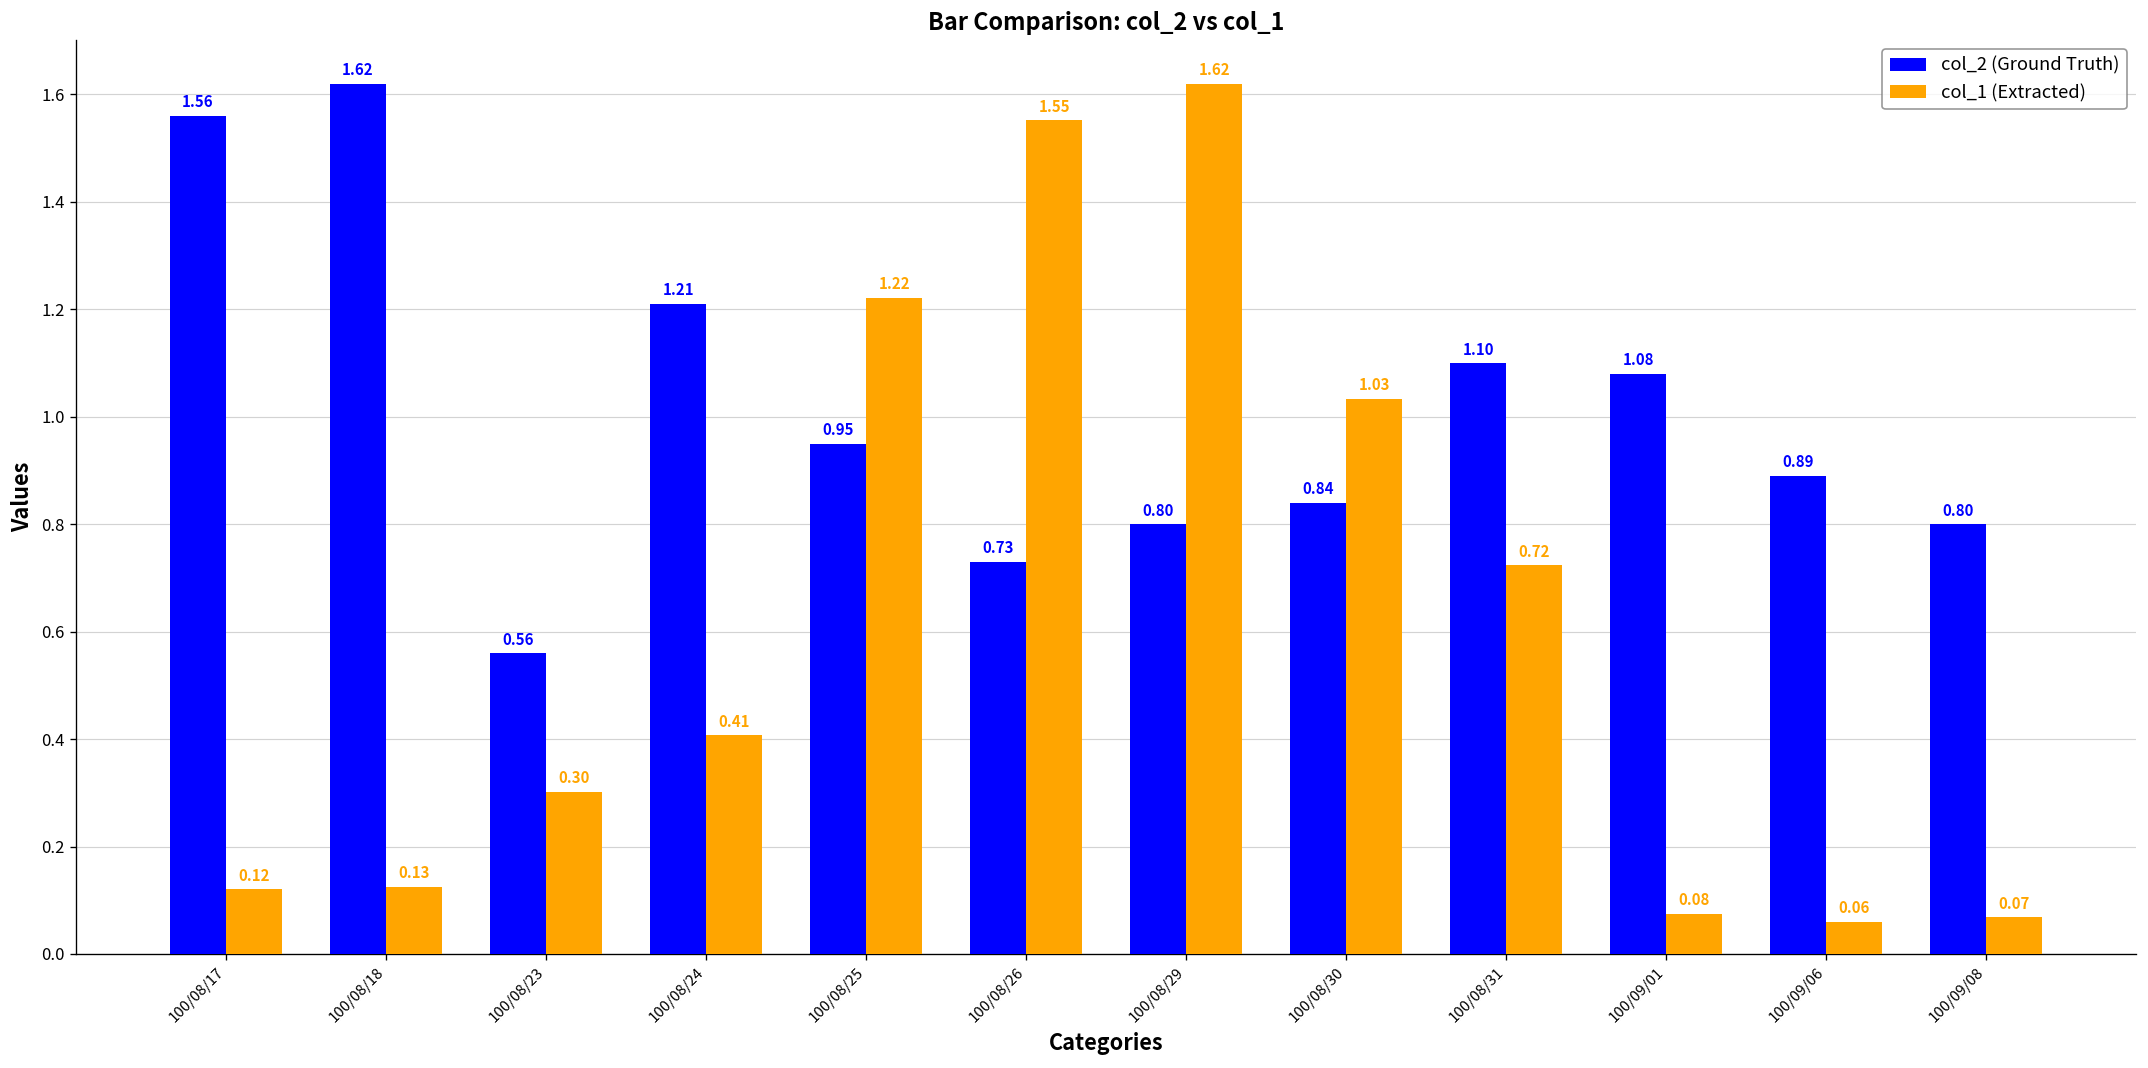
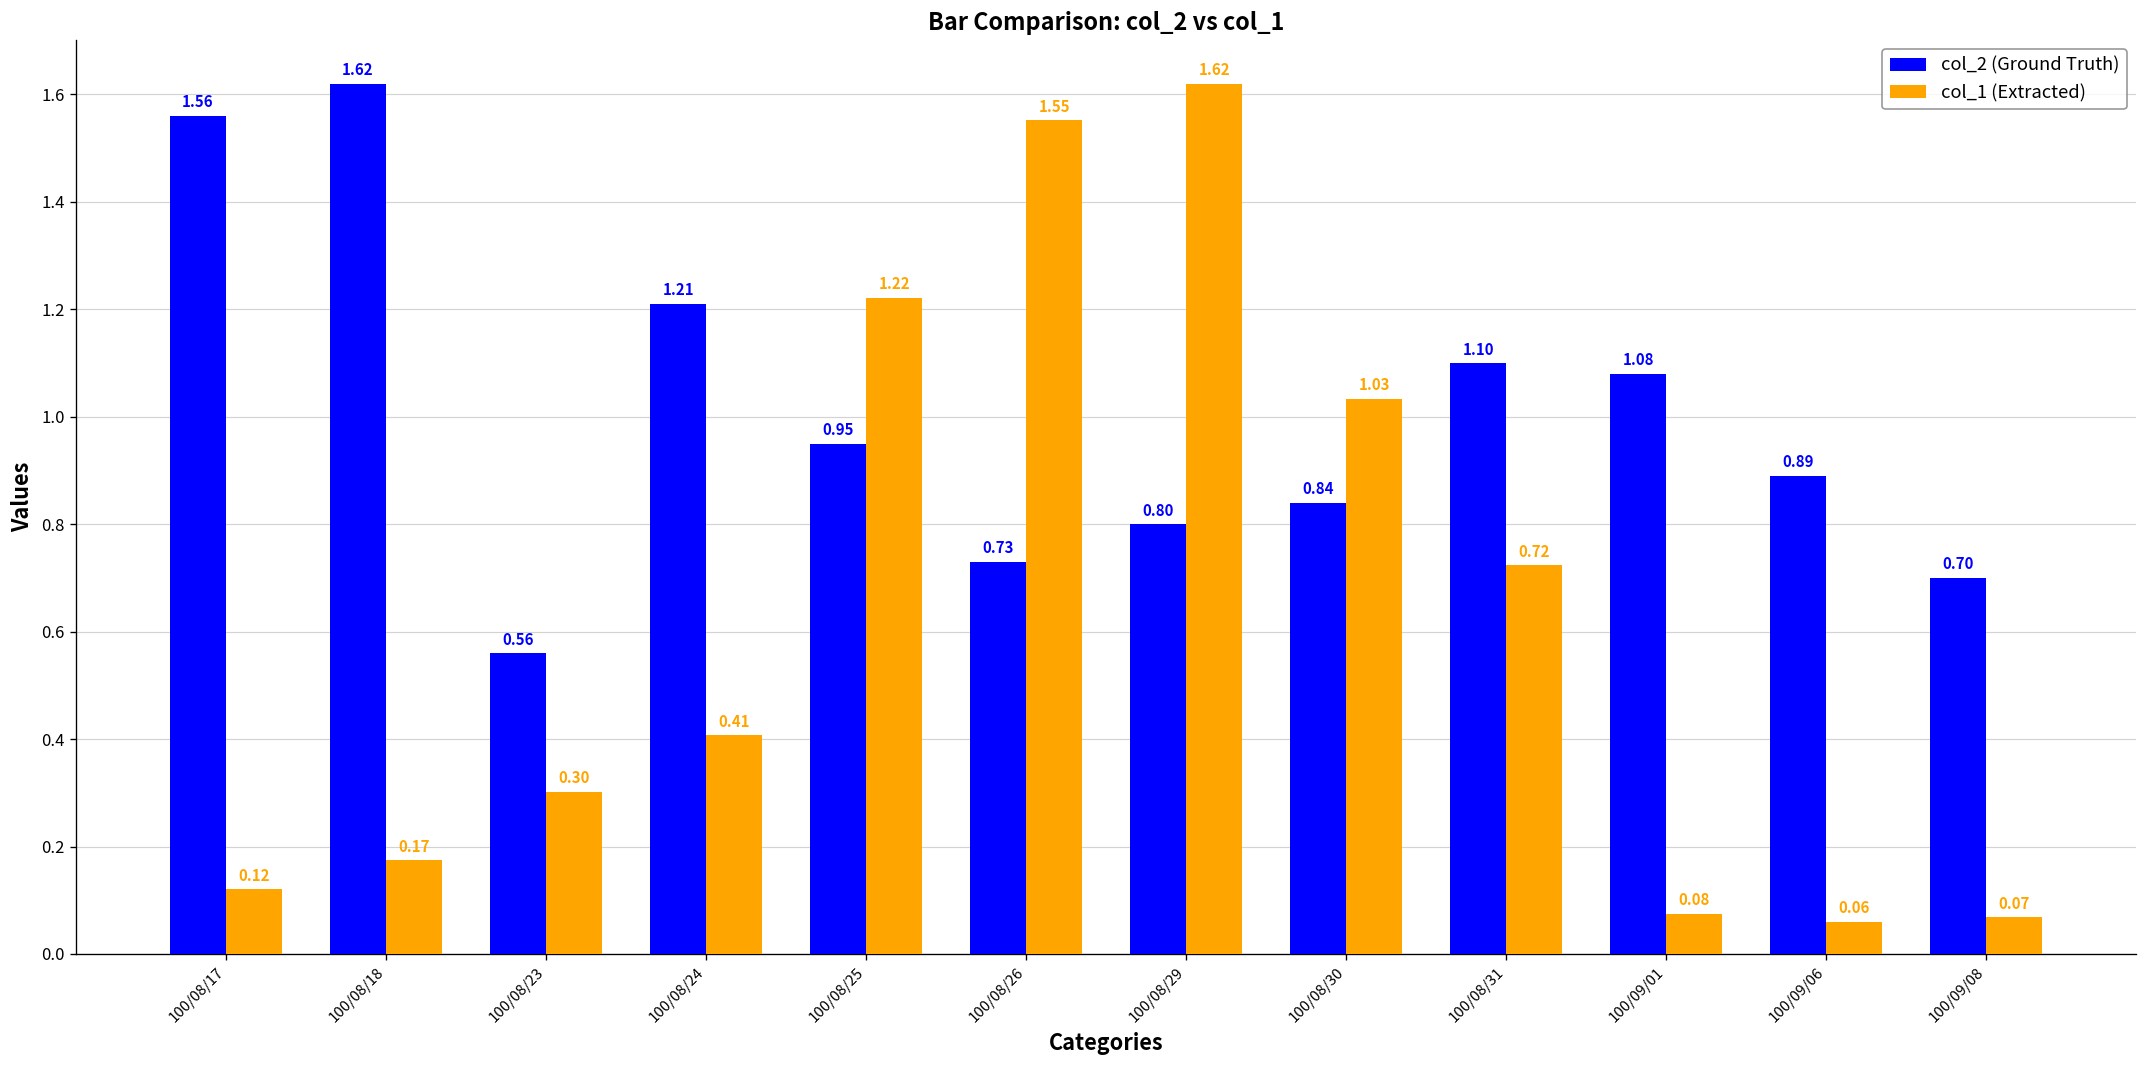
  {
    "col_2 (Ground Truth)": {
      "100/08/17": 1.56,
      "100/08/18": 1.62,
      "100/08/23": 0.56,
      "100/08/24": 1.21,
      "100/08/25": 0.95,
      "100/08/26": 0.73,
      "100/08/29": 0.80,
      "100/08/30": 0.84,
      "100/08/31": 1.10,
      "100/09/01": 1.08,
      "100/09/06": 0.89,
-     "100/09/08": 0.80
+     "100/09/08": 0.70
    },
    "col_1 (Extracted)": {
      "100/08/17": 0.12,
-     "100/08/18": 0.13,
+     "100/08/18": 0.17,
      "100/08/23": 0.30,
      "100/08/24": 0.41,
      "100/08/25": 1.22,
      "100/08/26": 1.55,
      "100/08/29": 1.62,
      "100/08/30": 1.03,
      "100/08/31": 0.72,
      "100/09/01": 0.08,
      "100/09/06": 0.06,
      "100/09/08": 0.07
    }
  }
